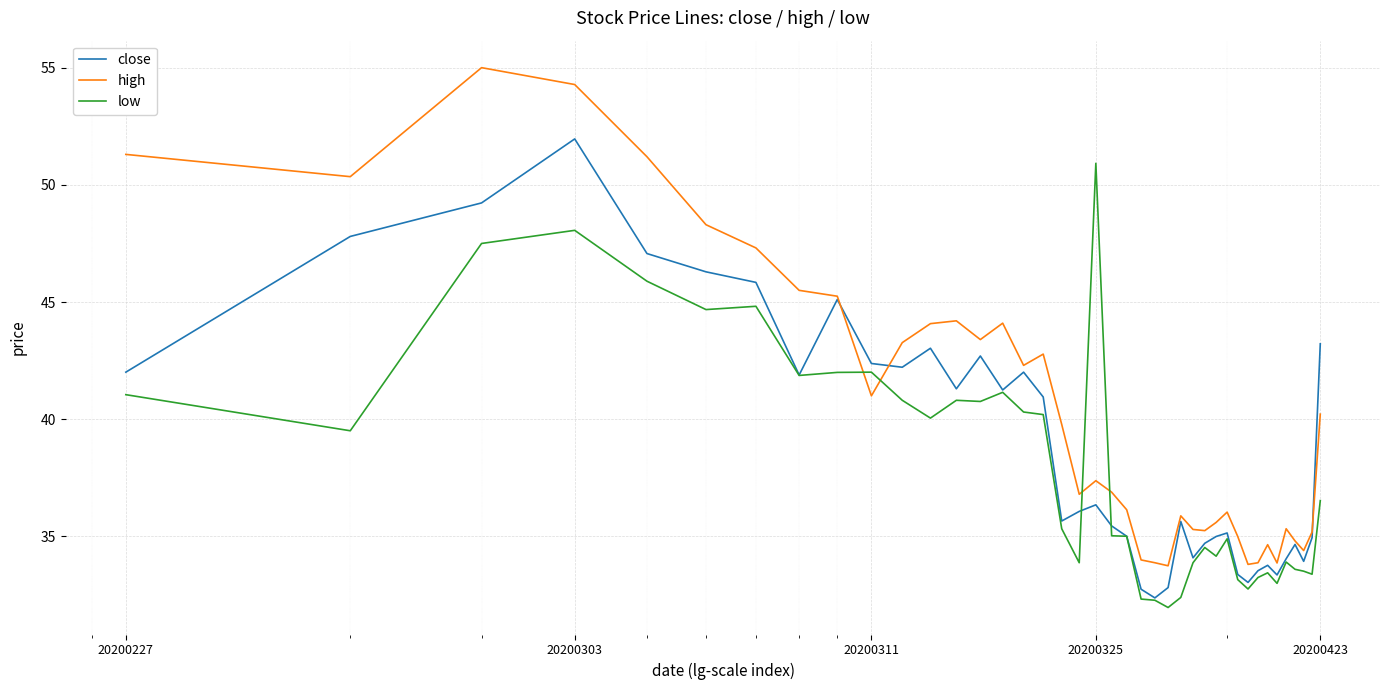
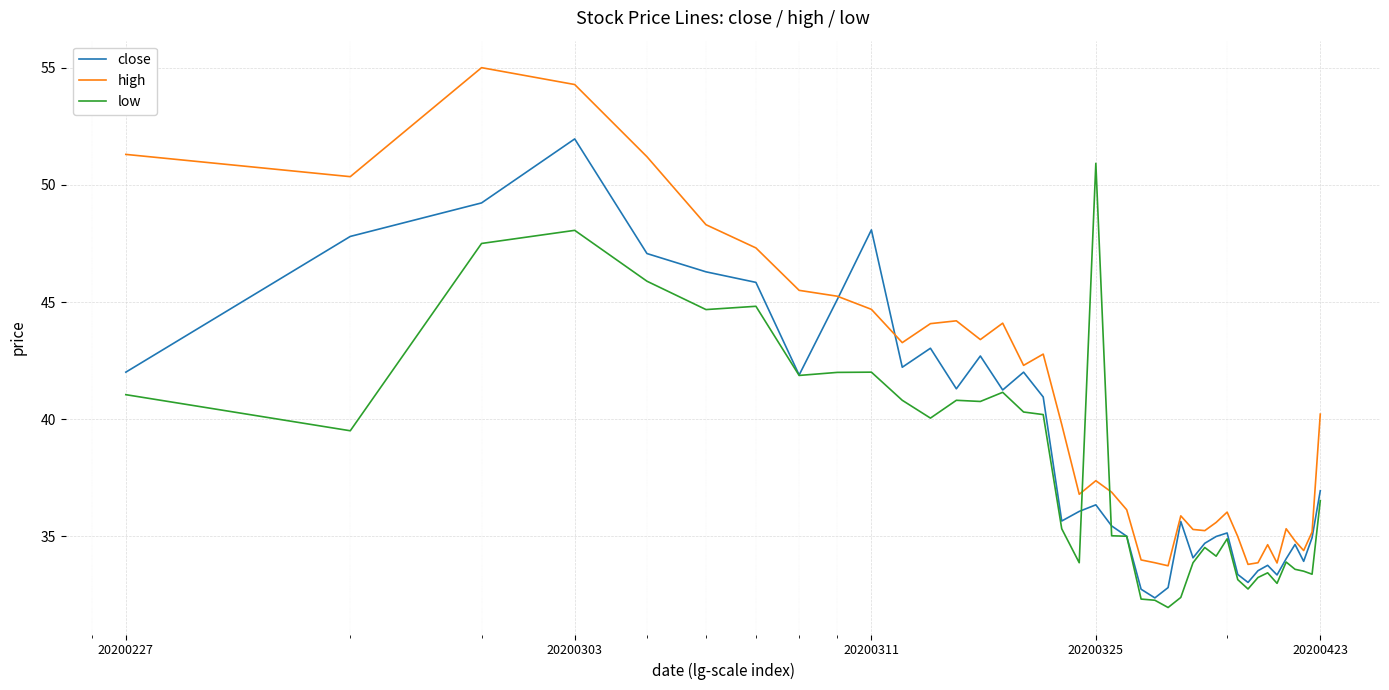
  {
    "close": {
      "20200227": 42.0,
      "20200303": 52.0,
-     "20200311": 42.4,
+     "20200311": 48.1,
      "20200325": 36.4,
-     "20200423": 43.2
+     "20200423": 37.0
    },
    "high": {
      "20200227": 51.3,
      "20200303": 54.3,
-     "20200311": 41.0,
+     "20200311": 44.7,
      "20200325": 37.4,
      "20200423": 40.2
    },
    "low": {
      "20200227": 41.1,
      "20200303": 48.1,
      "20200311": 42.0,
      "20200325": 50.9,
      "20200423": 36.5
    }
  }
